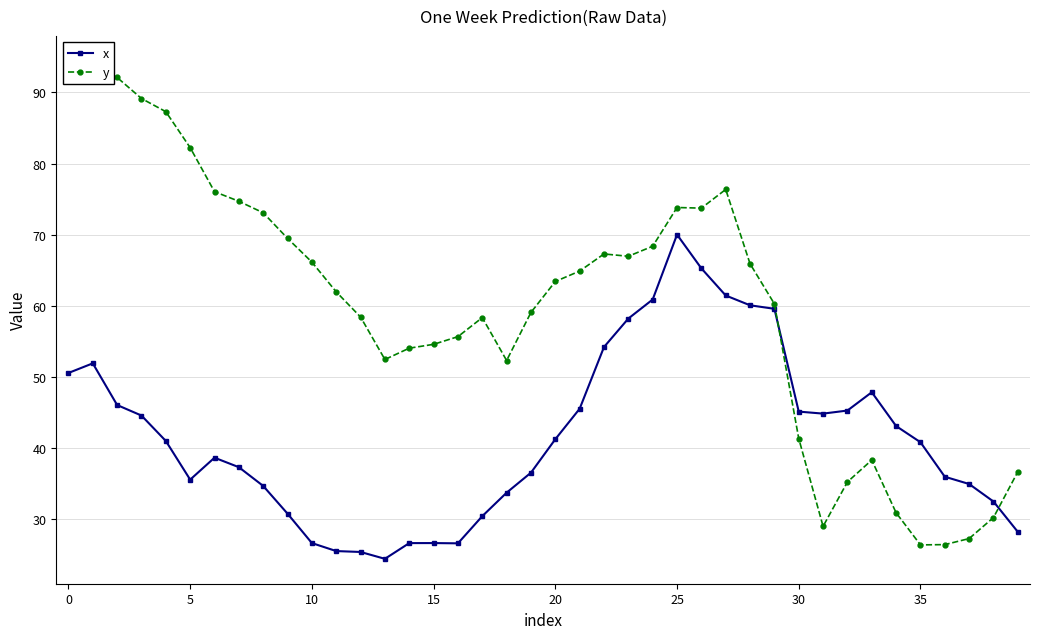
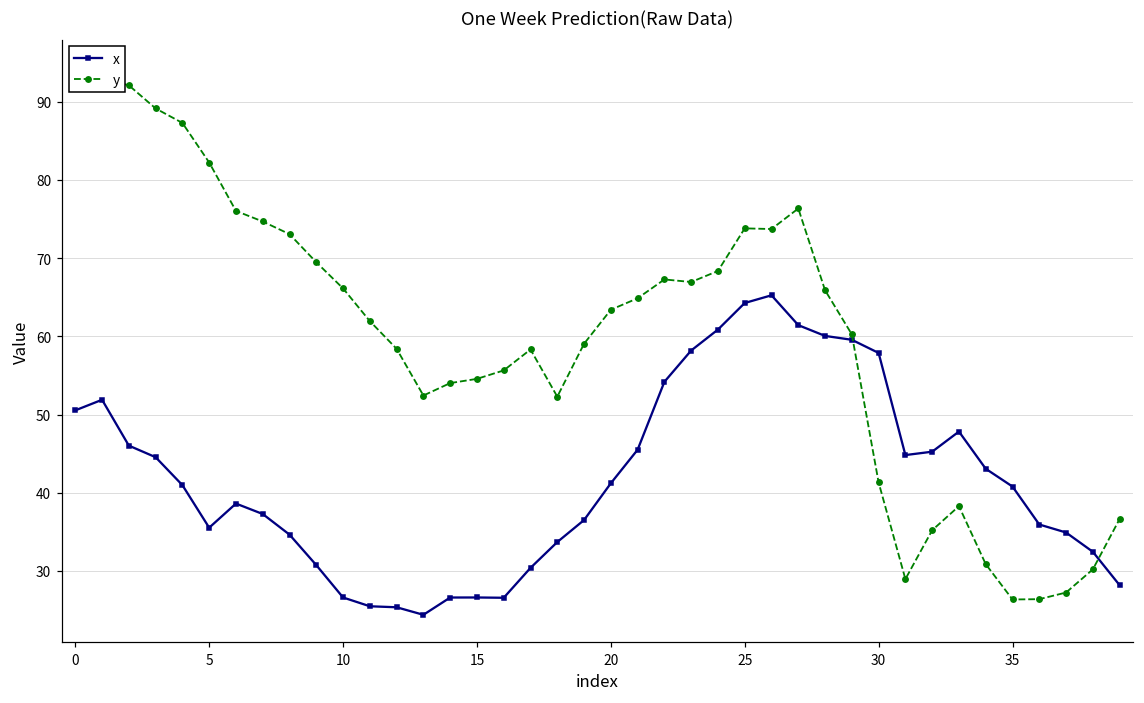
  {
    "x": {
      "0": 51,
      "5": 36,
      "10": 27,
      "15": 27,
      "20": 41,
-     "25": 70,
-     "30": 45,
+     "25": 64,
+     "30": 58,
      "35": 41
    },
    "y": {
      "5": 82,
      "10": 66,
      "15": 55,
      "20": 63,
      "25": 74,
      "30": 41,
      "35": 26
    }
  }
